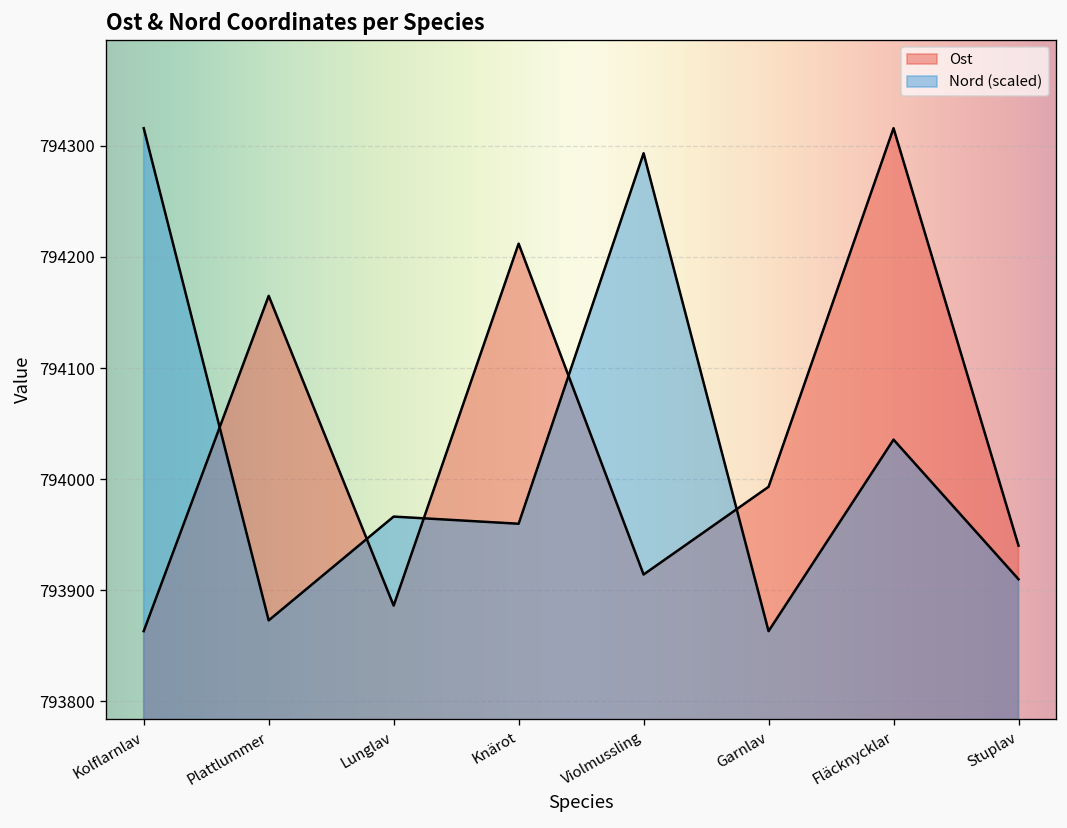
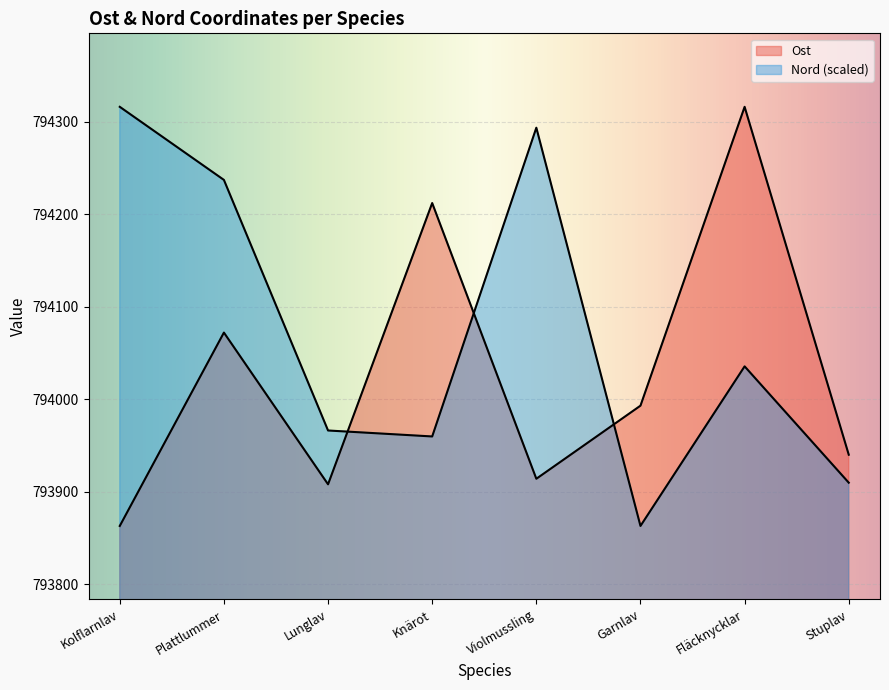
  {
    "Ost": {
      "Kolflarnlav": 793860,
-     "Plattlummer": 794170,
-     "Lunglav": 793890,
+     "Plattlummer": 794070,
+     "Lunglav": 793910,
      "Knärot": 794210,
      "Violmussling": 793910,
      "Garnlav": 793990,
      "Fläcknycklar": 794320,
      "Stuplav": 793940
    },
    "Nord (scaled)": {
      "Kolflarnlav": 794320,
-     "Plattlummer": 793870,
+     "Plattlummer": 794240,
      "Lunglav": 793970,
      "Knärot": 793960,
      "Violmussling": 794290,
      "Garnlav": 793860,
      "Fläcknycklar": 794040,
      "Stuplav": 793910
    }
  }
